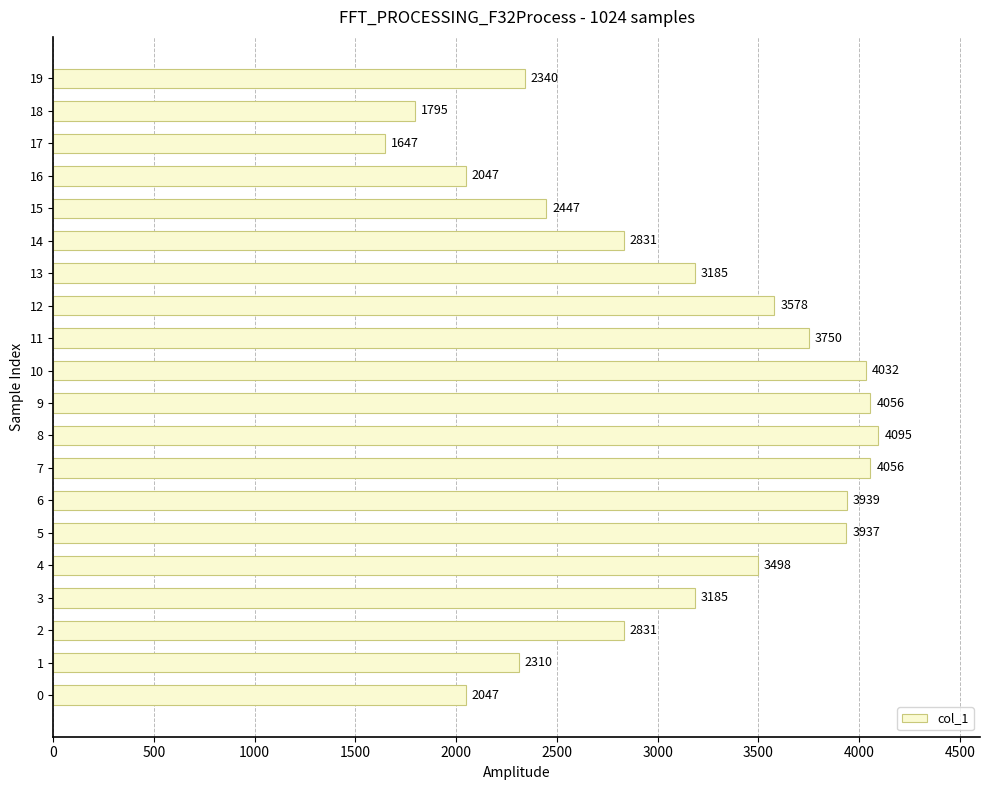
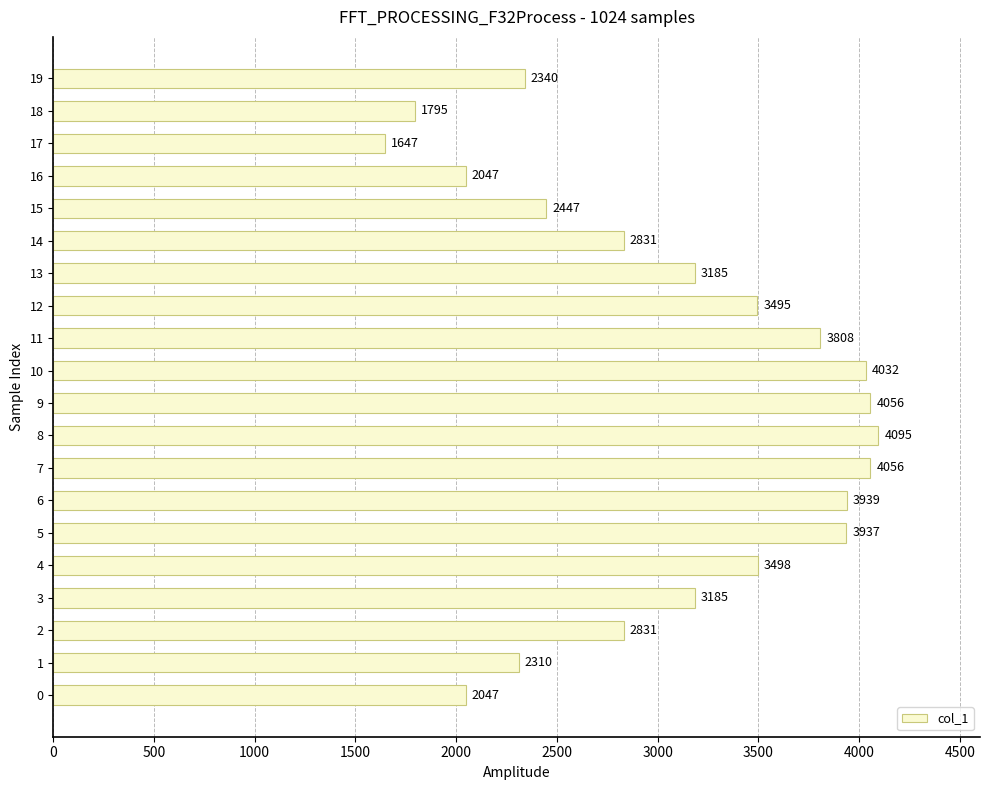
  {
    "19": 2340,
    "18": 1795,
    "17": 1647,
    "16": 2047,
    "15": 2447,
    "14": 2831,
    "13": 3185,
-   "12": 3578,
-   "11": 3750,
+   "12": 3495,
+   "11": 3808,
    "10": 4032,
    "9": 4056,
    "8": 4095,
    "7": 4056,
    "6": 3939,
    "5": 3937,
    "4": 3498,
    "3": 3185,
    "2": 2831,
    "1": 2310,
    "0": 2047
  }
